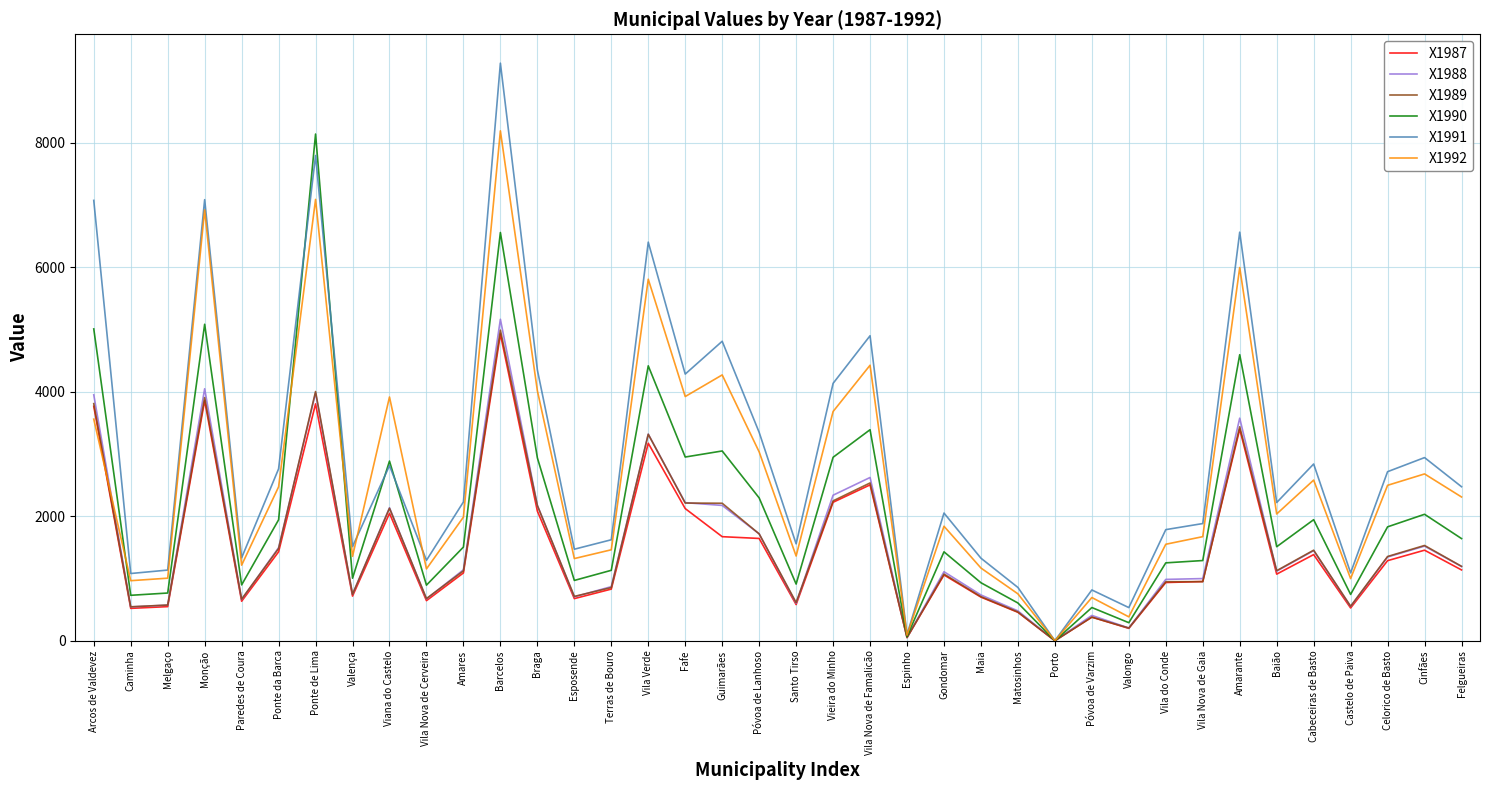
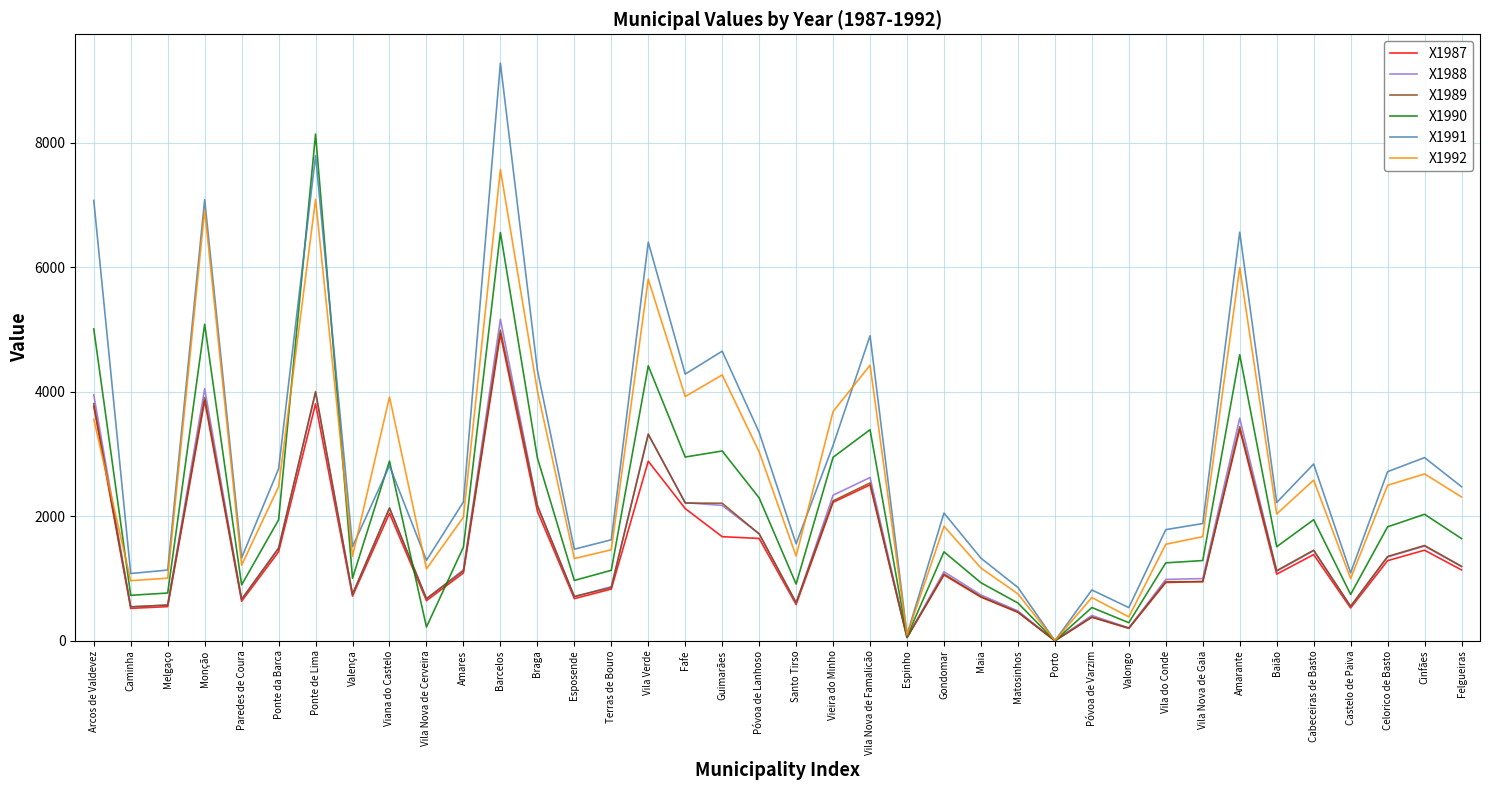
  {
    "X1987": {
      "Arcos de Valdevez": 3800,
      "Monção": 3900,
      "Ponte da Barca": 1400,
      "Ponte de Lima": 3800,
      "Viana do Castelo": 2000,
      "Barcelos": 4900,
      "Braga": 2100,
-     "Vila Verde": 3200,
+     "Vila Verde": 2900,
      "Fafe": 2100,
      "Guimarães": 1700,
      "Póvoa de Lanhoso": 1600,
      "Baião": 1100,
      "Cabeceiras de Basto": 1400,
      "Celorico de Basto": 1300,
      "Cinfães": 1500,
      "Felgueiras": 1100
    },
    "X1988": {
      "Arcos de Valdevez": 3900,
      "Monção": 4000,
      "Barcelos": 5200,
      "Vieira do Minho": 2300,
      "Vila Nova de Famalicão": 2600,
      "Vila Nova de Gaia": 1000,
      "Amarante": 3600
    },
    "X1989": {
      "Arcos de Valdevez": 3800,
      "Monção": 3900,
      "Barcelos": 5000
    },
    "X1990": {
      "Arcos de Valdevez": 5000,
      "Caminha": 700,
      "Melgaço": 800,
      "Monção": 5100,
      "Paredes de Coura": 900,
      "Ponte da Barca": 1900,
      "Ponte de Lima": 8100,
      "Valença": 1000,
      "Viana do Castelo": 2900,
-     "Vila Nova de Cerveira": 900,
+     "Vila Nova de Cerveira": 200,
      "Amares": 1500,
      "Barcelos": 6600,
      "Braga": 2900,
      "Esposende": 1000,
      "Terras de Bouro": 1100,
      "Vila Verde": 4400,
      "Fafe": 3000,
      "Guimarães": 3000,
      "Póvoa de Lanhoso": 2300,
      "Santo Tirso": 900,
      "Vieira do Minho": 2900,
      "Vila Nova de Famalicão": 3400,
      "Gondomar": 1400,
      "Maia": 900,
      "Matosinhos": 600,
      "Póvoa de Varzim": 500,
      "Valongo": 300,
      "Vila do Conde": 1300,
      "Vila Nova de Gaia": 1300,
      "Amarante": 4600,
      "Baião": 1500,
      "Cabeceiras de Basto": 1900,
      "Castelo de Paiva": 700,
      "Celorico de Basto": 1800,
      "Cinfães": 2000,
      "Felgueiras": 1600
    },
    "X1991": {
      "Arcos de Valdevez": 7100,
      "Caminha": 1100,
      "Melgaço": 1100,
      "Monção": 7100,
      "Paredes de Coura": 1300,
      "Ponte da Barca": 2800,
      "Ponte de Lima": 7800,
      "Valença": 1500,
      "Viana do Castelo": 2800,
      "Vila Nova de Cerveira": 1300,
      "Amares": 2200,
      "Barcelos": 9300,
      "Braga": 4400,
      "Esposende": 1500,
      "Terras de Bouro": 1600,
      "Vila Verde": 6400,
      "Fafe": 4300,
-     "Guimarães": 4800,
+     "Guimarães": 4700,
      "Póvoa de Lanhoso": 3300,
      "Santo Tirso": 1600,
-     "Vieira do Minho": 4100,
+     "Vieira do Minho": 3100,
      "Vila Nova de Famalicão": 4900,
      "Gondomar": 2100,
      "Maia": 1300,
      "Matosinhos": 900,
      "Póvoa de Varzim": 800,
      "Valongo": 500,
      "Vila do Conde": 1800,
      "Vila Nova de Gaia": 1900,
      "Amarante": 6600,
      "Baião": 2200,
      "Cabeceiras de Basto": 2800,
      "Castelo de Paiva": 1100,
      "Celorico de Basto": 2700,
      "Cinfães": 2900,
      "Felgueiras": 2500
    },
    "X1992": {
      "Arcos de Valdevez": 3600,
      "Caminha": 1000,
      "Melgaço": 1000,
      "Monção": 6900,
      "Paredes de Coura": 1200,
      "Ponte da Barca": 2500,
      "Ponte de Lima": 7100,
      "Valença": 1400,
      "Viana do Castelo": 3900,
      "Vila Nova de Cerveira": 1200,
      "Amares": 2000,
-     "Barcelos": 8200,
+     "Barcelos": 7600,
      "Braga": 4000,
      "Esposende": 1300,
      "Terras de Bouro": 1500,
      "Vila Verde": 5800,
      "Fafe": 3900,
      "Guimarães": 4300,
      "Póvoa de Lanhoso": 3000,
      "Santo Tirso": 1400,
      "Vieira do Minho": 3700,
      "Vila Nova de Famalicão": 4400,
      "Gondomar": 1800,
      "Maia": 1200,
      "Matosinhos": 800,
      "Póvoa de Varzim": 700,
      "Valongo": 400,
      "Vila do Conde": 1500,
      "Vila Nova de Gaia": 1700,
      "Amarante": 6000,
      "Baião": 2000,
      "Cabeceiras de Basto": 2600,
      "Castelo de Paiva": 1000,
      "Celorico de Basto": 2500,
      "Cinfães": 2700,
      "Felgueiras": 2300
    }
  }
